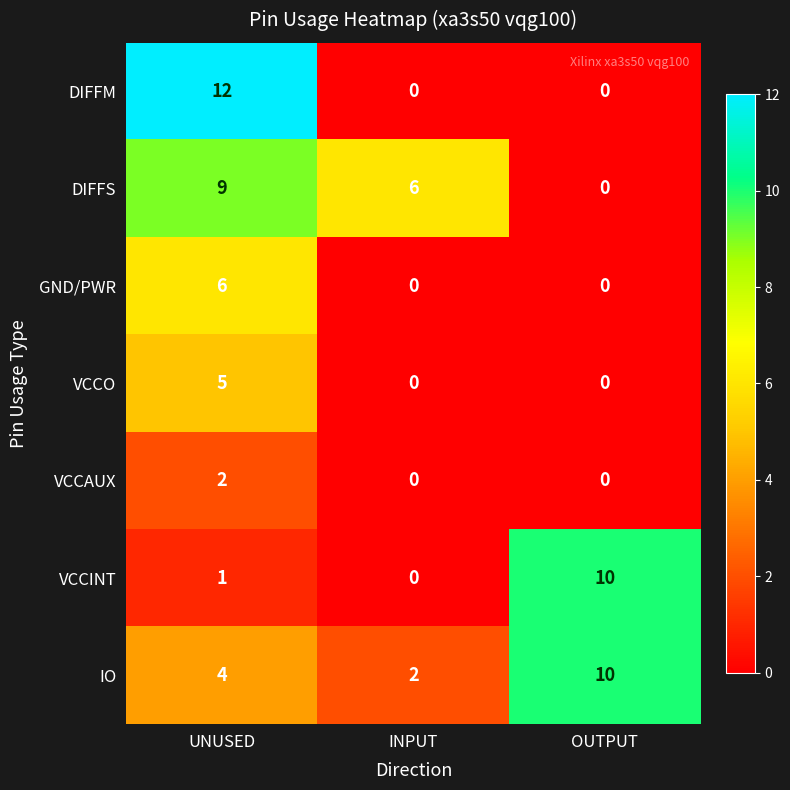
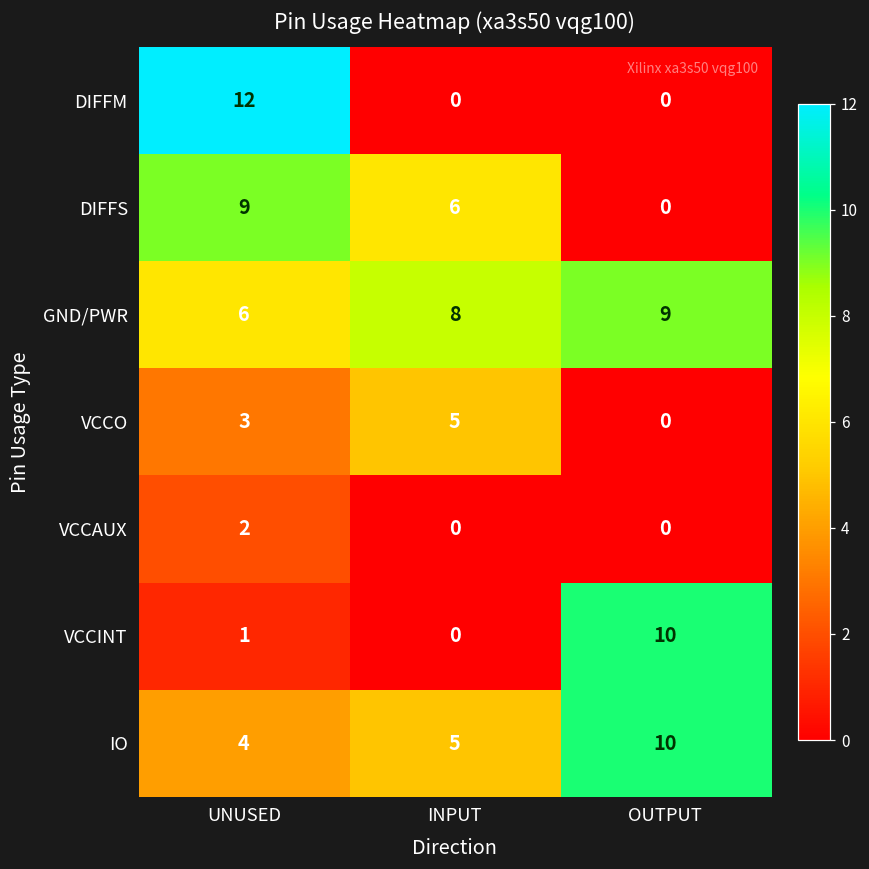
  {
    "DIFFM": {
      "UNUSED": 12,
      "INPUT": 0
    },
    "DIFFS": {
      "UNUSED": 9,
      "INPUT": 6,
      "OUTPUT": 0
    },
    "GND/PWR": {
      "UNUSED": 6,
-     "INPUT": 0,
-     "OUTPUT": 0
+     "INPUT": 8,
+     "OUTPUT": 9
    },
    "VCCO": {
-     "UNUSED": 5,
-     "INPUT": 0,
+     "UNUSED": 3,
+     "INPUT": 5,
      "OUTPUT": 0
    },
    "VCCAUX": {
      "UNUSED": 2,
      "INPUT": 0,
      "OUTPUT": 0
    },
    "VCCINT": {
      "UNUSED": 1,
      "INPUT": 0,
      "OUTPUT": 10
    },
    "IO": {
      "UNUSED": 4,
-     "INPUT": 2,
+     "INPUT": 5,
      "OUTPUT": 10
    }
  }
